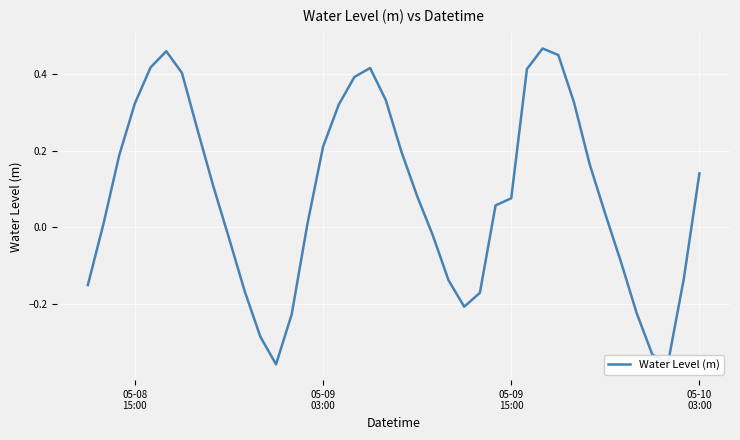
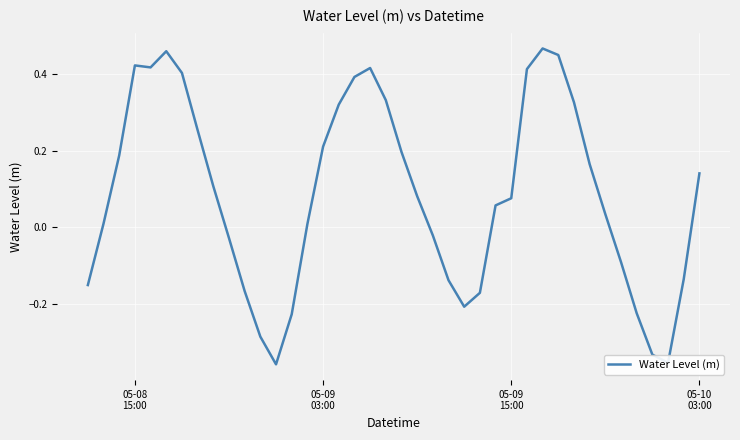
  {
-   "05-08 15:00": 0.32,
+   "05-08 15:00": 0.42,
    "05-09 03:00": 0.21,
    "05-09 15:00": 0.08,
    "05-10 03:00": 0.14
  }
